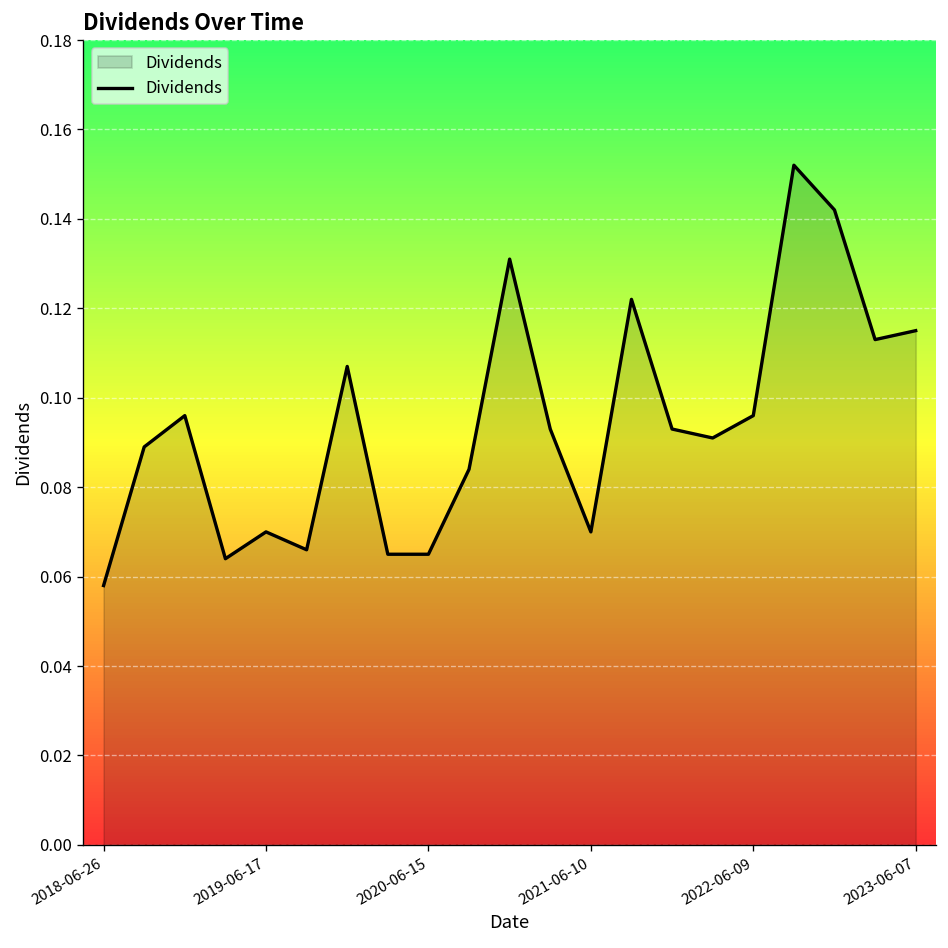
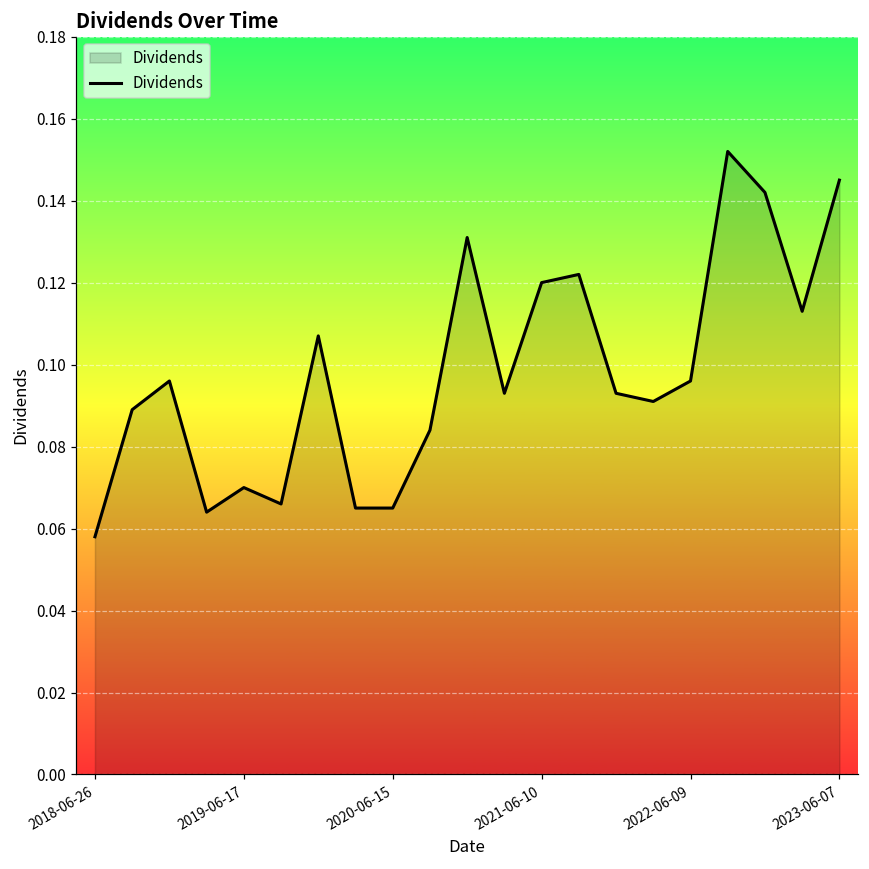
  {
    "2018-06-26": 0.058,
    "2019-06-17": 0.070,
    "2020-06-15": 0.065,
-   "2021-06-10": 0.07,
+   "2021-06-10": 0.12,
    "2022-06-09": 0.096,
-   "2023-06-07": 0.115
+   "2023-06-07": 0.145
  }
